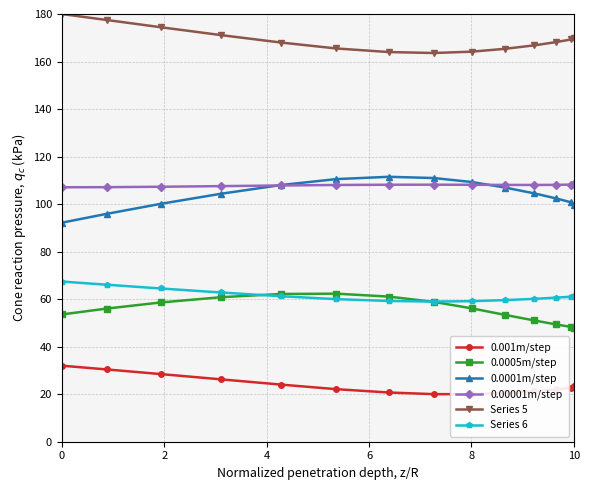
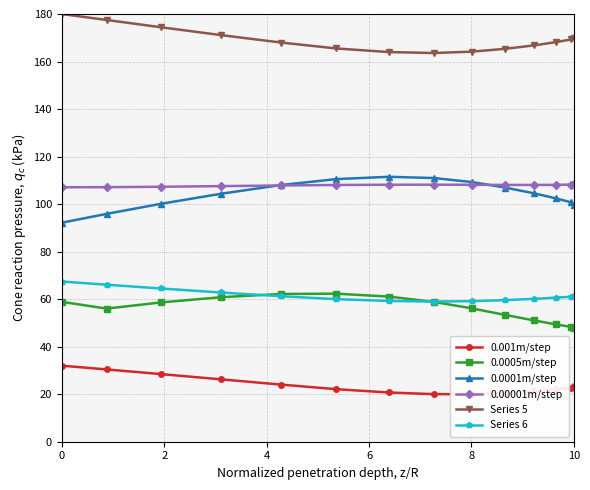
  {
    "0.001m/step": {
      "0": 32,
      "10": 23
    },
    "0.0005m/step": {
-     "0": 54,
+     "0": 59,
      "10": 48
    },
    "0.0001m/step": {
      "0": 92,
      "10": 100
    },
    "0.00001m/step": {
      "0": 107,
      "10": 108
    },
    "Series 5": {
      "0": 180,
      "10": 170
    },
    "Series 6": {
      "0": 67,
      "10": 61
    }
  }
